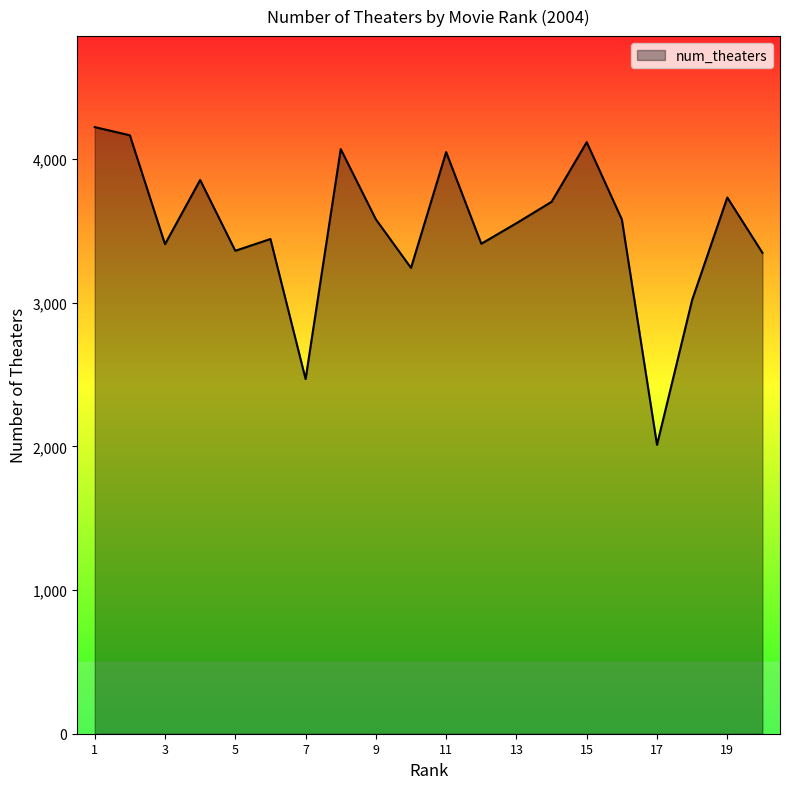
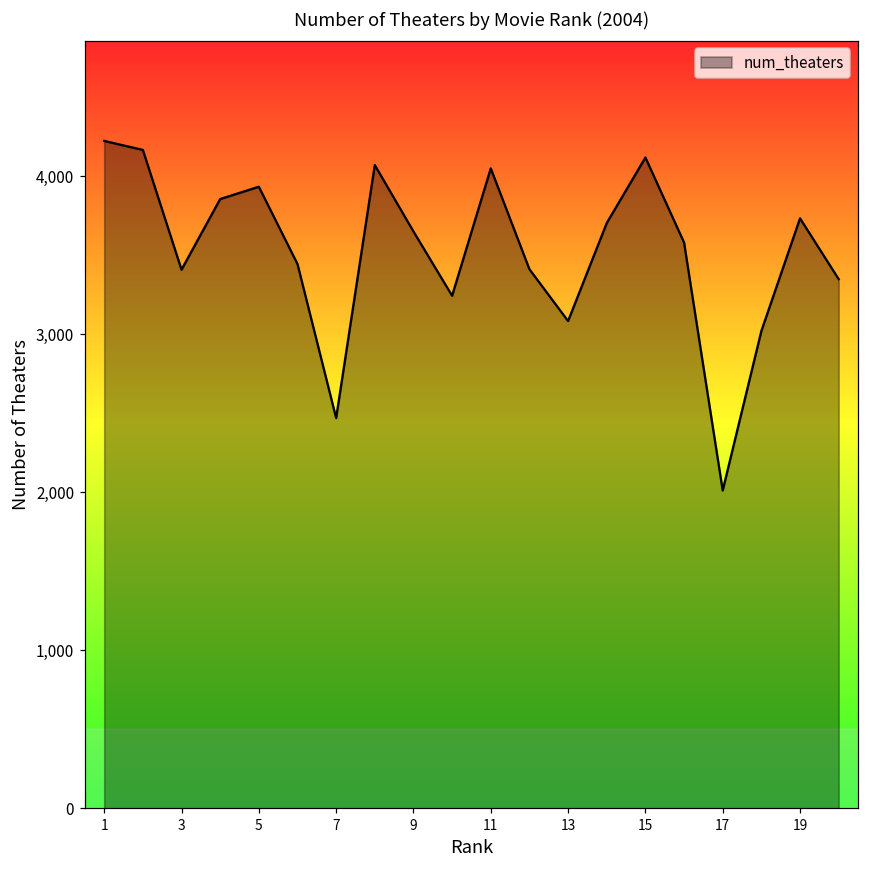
  {
    "1": "4,220",
    "3": "3,410",
-   "5": "3,360",
+   "5": "3,930",
    "7": "2,470",
-   "9": "3,580",
+   "9": "3,650",
    "11": "4,050",
-   "13": "3,550",
+   "13": "3,080",
    "15": "4,120",
    "17": "2,010",
    "19": "3,730"
  }
